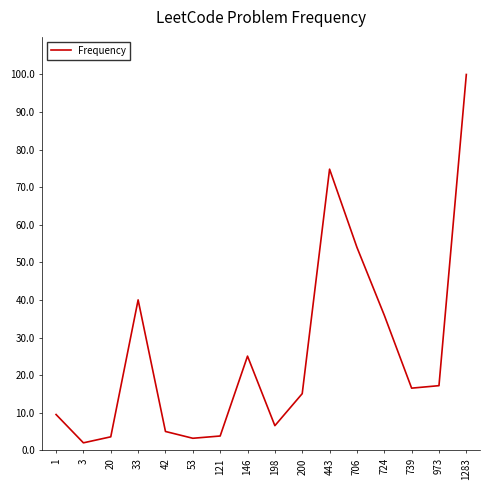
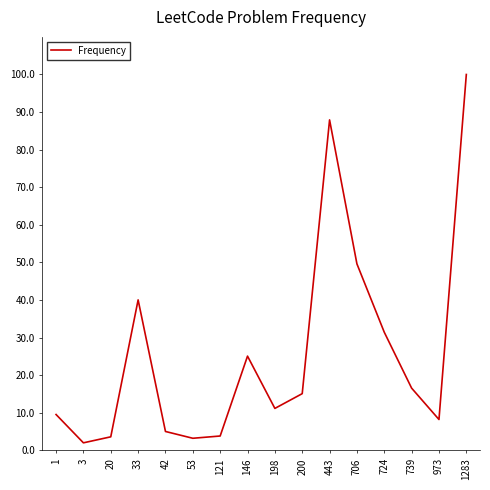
  {
    "1": 10,
    "3": 2,
    "20": 4,
    "33": 40,
    "42": 5,
    "53": 3,
    "121": 4,
    "146": 25,
-   "198": 7,
+   "198": 11,
    "200": 15,
-   "443": 75,
-   "706": 54,
-   "724": 36,
+   "443": 88,
+   "706": 50,
+   "724": 31,
    "739": 17,
-   "973": 17,
+   "973": 8,
    "1283": 100
  }
